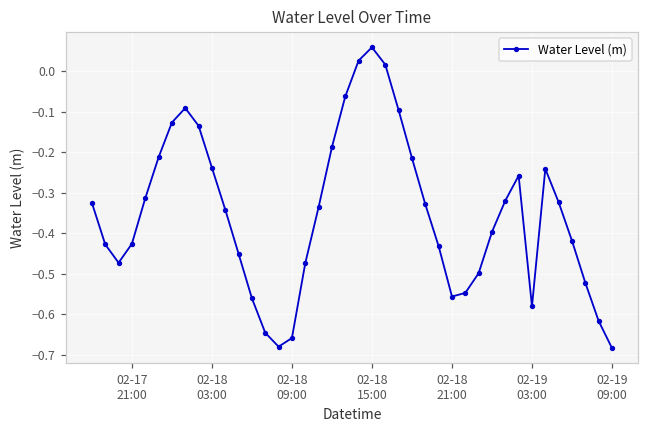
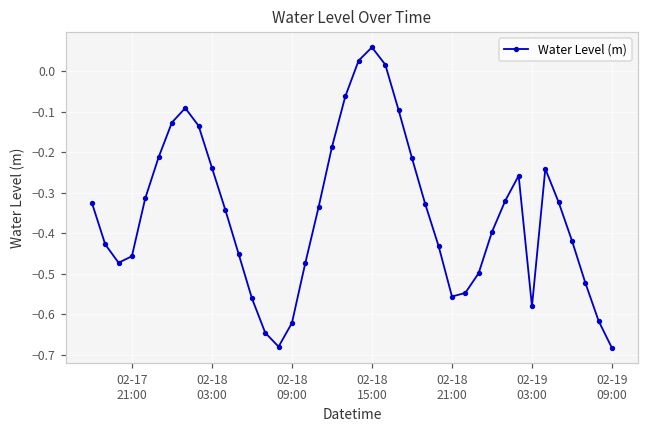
  {
-   "02-17 21:00": -0.43,
+   "02-17 21:00": -0.46,
    "02-18 03:00": -0.24,
-   "02-18 09:00": -0.66,
+   "02-18 09:00": -0.62,
    "02-18 15:00": 0.06,
    "02-18 21:00": -0.56,
    "02-19 03:00": -0.58,
    "02-19 09:00": -0.68
  }
